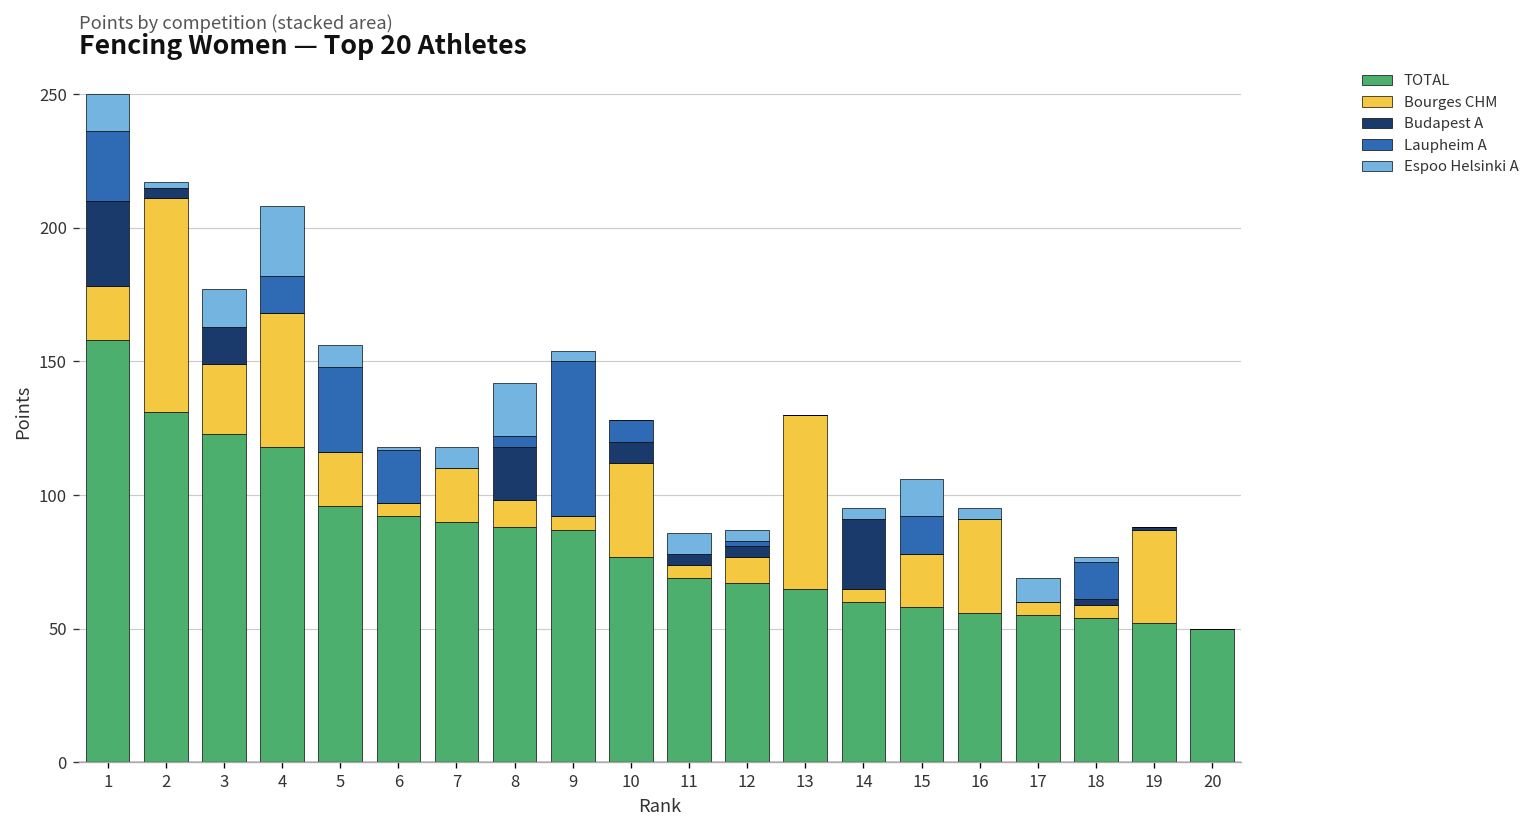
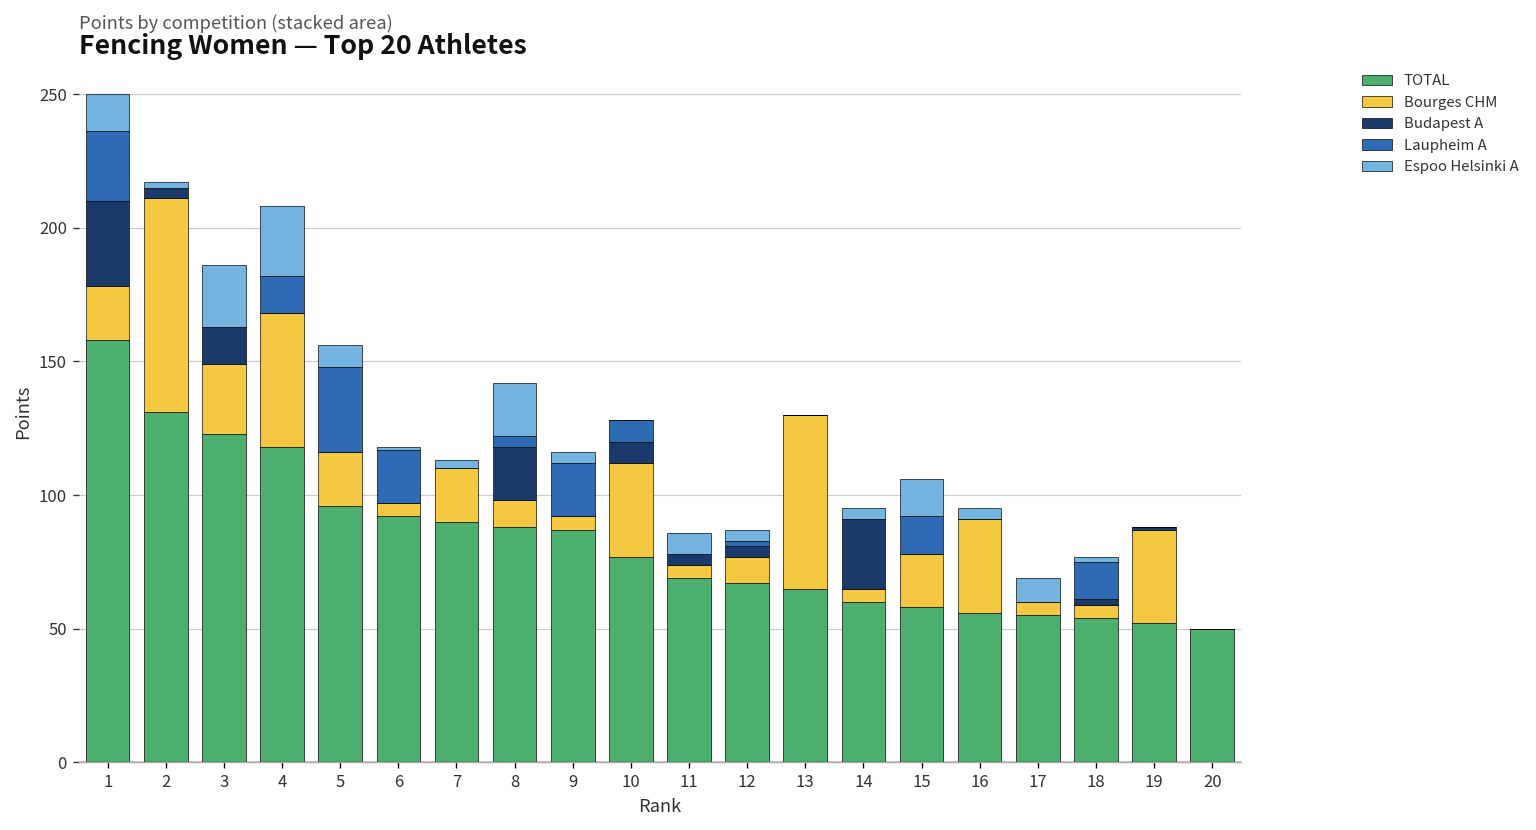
  {
    "Bourges CHM": {
      "1": 20,
      "2": 80,
      "3": 26,
      "4": 50,
      "5": 20,
      "6": 5,
      "7": 20,
      "8": 10,
      "9": 5,
      "10": 35,
      "11": 5,
      "12": 10,
      "13": 65,
      "14": 5,
      "15": 20,
      "16": 35,
      "17": 5,
      "18": 5,
      "19": 35,
      "20": 0
    },
    "Budapest A": {
      "1": 32,
      "2": 4,
      "3": 14,
      "4": 0,
      "5": 0,
      "6": 0,
      "7": 0,
      "8": 20,
      "9": 0,
      "10": 8,
      "11": 4,
      "12": 4,
      "13": 0,
      "14": 26,
      "15": 0,
      "16": 0,
      "17": 0,
      "18": 2,
      "20": 0
    },
    "Laupheim A": {
      "1": 26,
      "2": 0,
      "3": 0,
      "4": 14,
      "5": 32,
      "6": 20,
      "7": 0,
      "8": 4,
-     "9": 58,
+     "9": 20,
      "10": 8,
      "11": 0,
      "12": 2,
      "13": 0,
      "14": 0,
      "15": 14,
      "16": 0,
      "17": 0,
      "18": 14,
      "19": 0,
      "20": 0
    },
    "Espoo Helsinki A": {
      "1": 14,
      "2": 2,
-     "3": 14,
+     "3": 23,
      "4": 26,
      "5": 8,
-     "7": 8,
+     "7": 3,
      "8": 20,
      "9": 4,
      "10": 0,
      "11": 8,
      "12": 4,
      "13": 0,
      "14": 4,
      "15": 14,
      "16": 4,
      "17": 9,
      "18": 2,
      "19": 0,
      "20": 0
    }
  }
